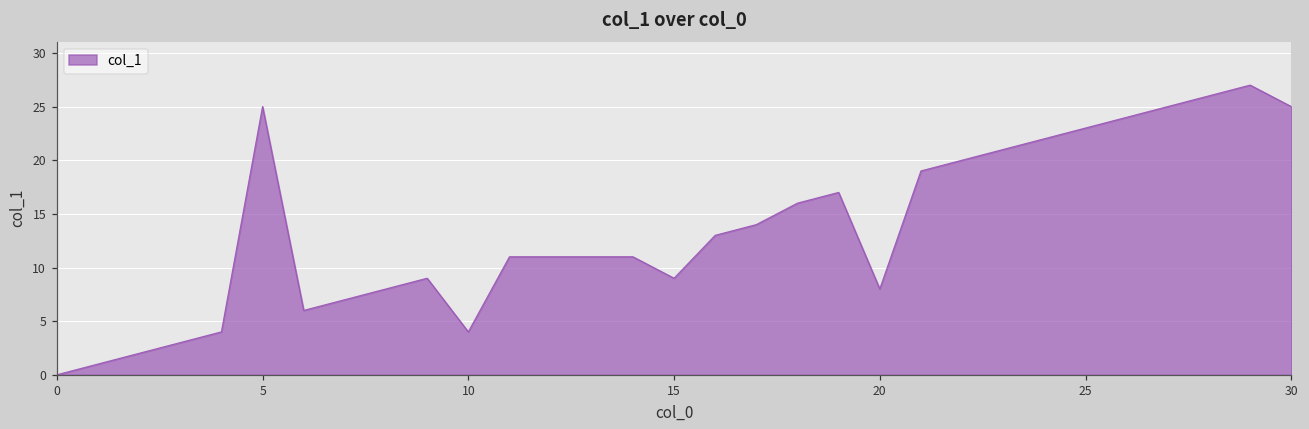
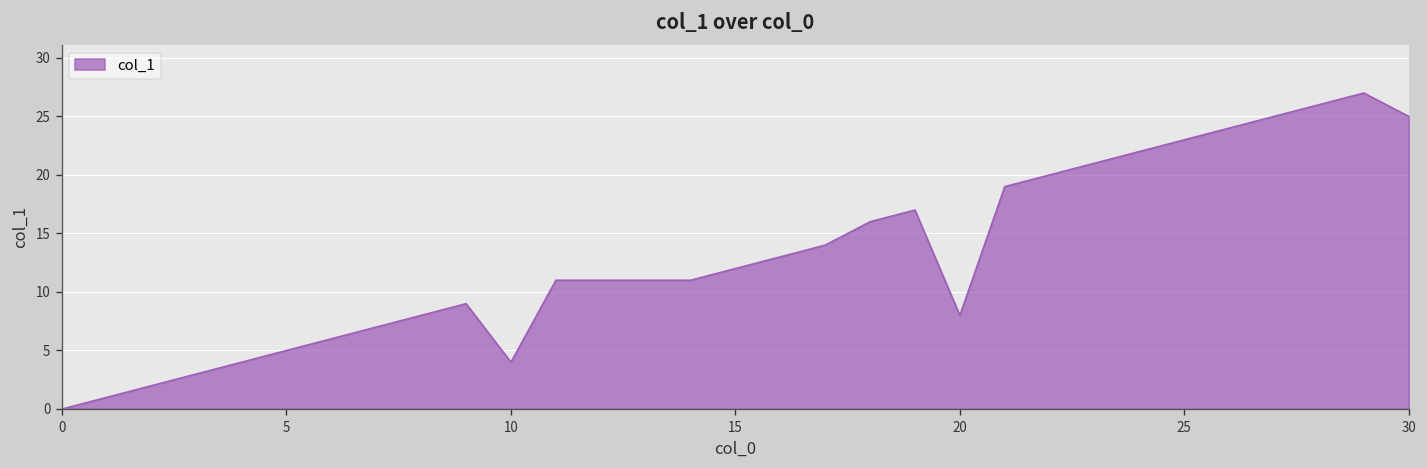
  {
    "0": 0,
-   "5": 25,
+   "5": 5,
    "10": 4,
-   "15": 9,
+   "15": 12,
    "20": 8,
    "25": 23,
    "30": 25
  }
